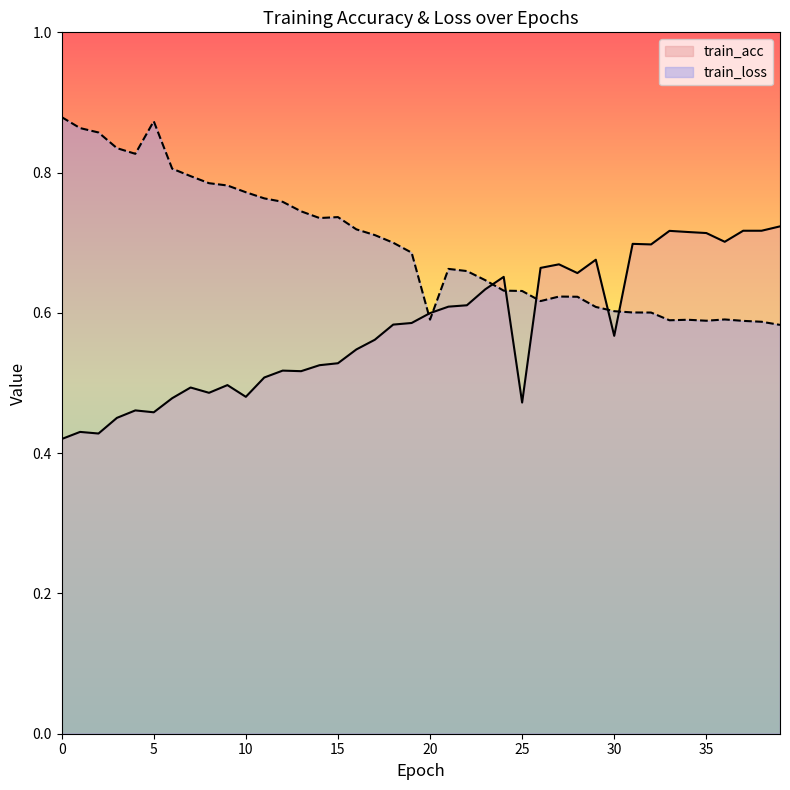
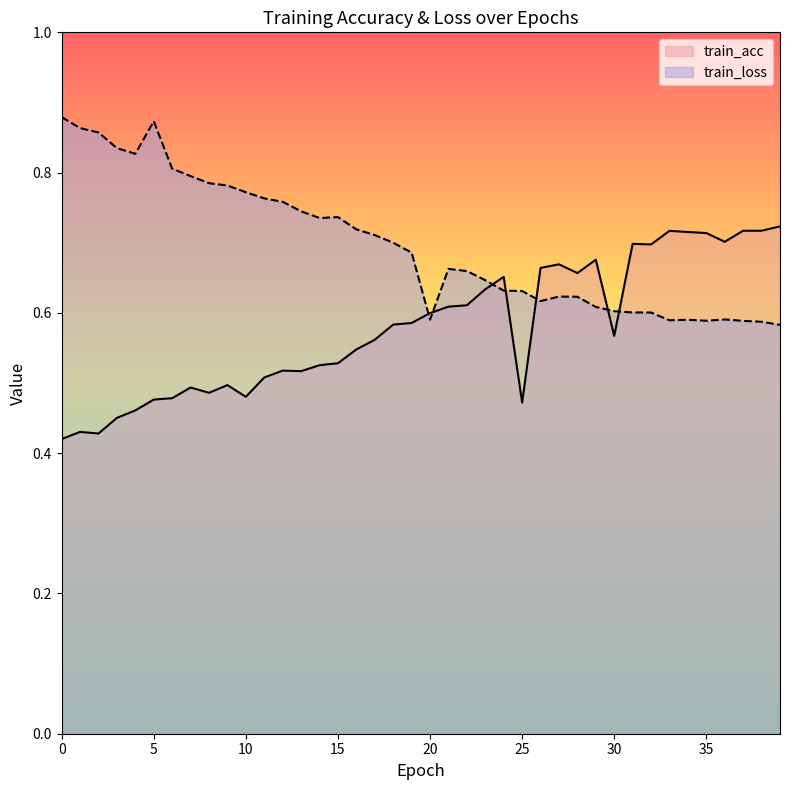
  {
    "train_acc": {
      "0": 0.42,
-     "5": 0.46,
+     "5": 0.48,
      "10": 0.48,
      "15": 0.53,
      "20": 0.60,
      "25": 0.47,
      "30": 0.57,
      "35": 0.71
    },
    "train_loss": {
      "0": 0.88,
      "5": 0.87,
      "10": 0.77,
      "15": 0.74,
      "20": 0.59,
      "25": 0.63,
      "30": 0.60,
      "35": 0.59
    }
  }
